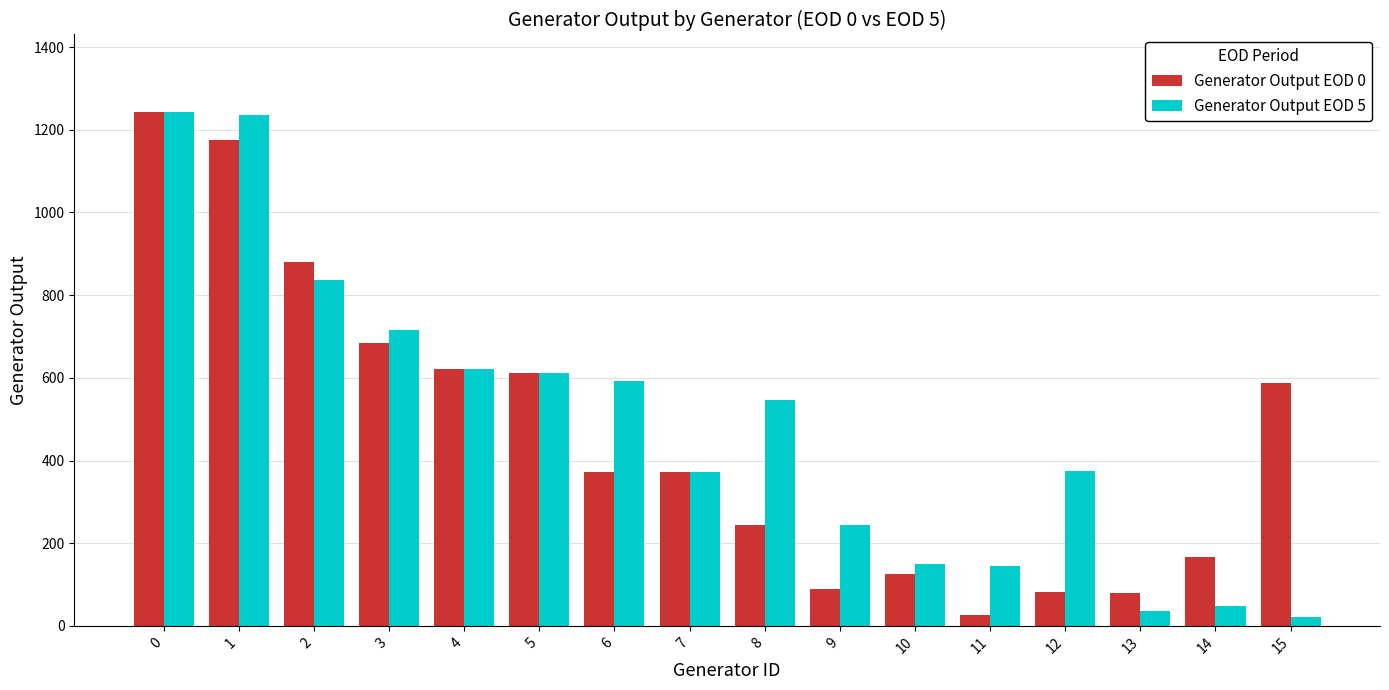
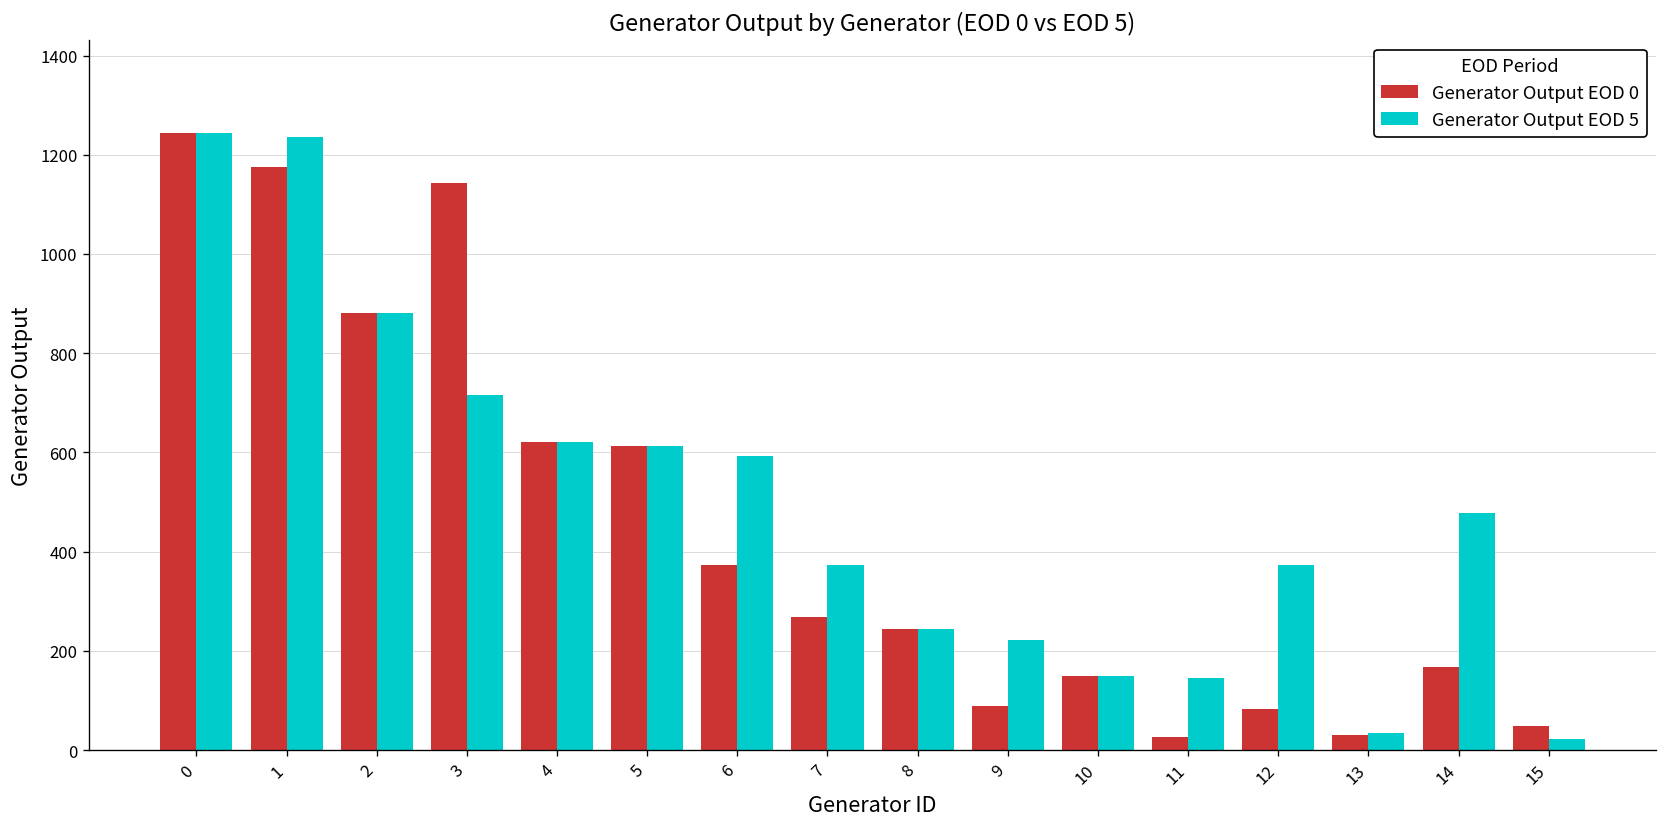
  {
    "Generator Output EOD 0": {
      "0": 1240,
      "1": 1180,
      "2": 880,
-     "3": 680,
+     "3": 1140,
      "4": 620,
      "5": 610,
      "6": 370,
-     "7": 370,
+     "7": 270,
      "8": 240,
      "9": 90,
-     "10": 130,
+     "10": 150,
      "11": 30,
      "12": 80,
-     "13": 80,
+     "13": 30,
      "14": 170,
-     "15": 590
+     "15": 50
    },
    "Generator Output EOD 5": {
      "0": 1240,
      "1": 1240,
-     "2": 840,
+     "2": 880,
      "3": 720,
      "4": 620,
      "5": 610,
      "6": 590,
      "7": 370,
-     "8": 550,
-     "9": 240,
+     "8": 240,
+     "9": 220,
      "10": 150,
      "11": 140,
      "12": 370,
      "13": 40,
-     "14": 50,
+     "14": 480,
      "15": 20
    }
  }
